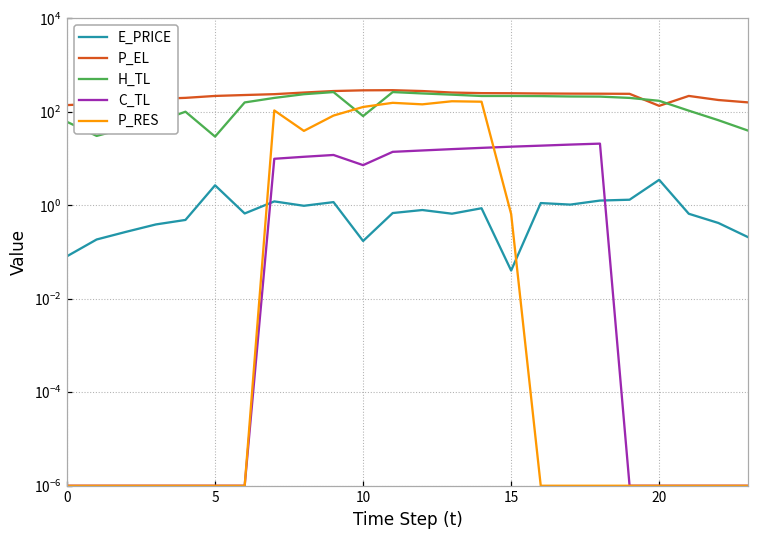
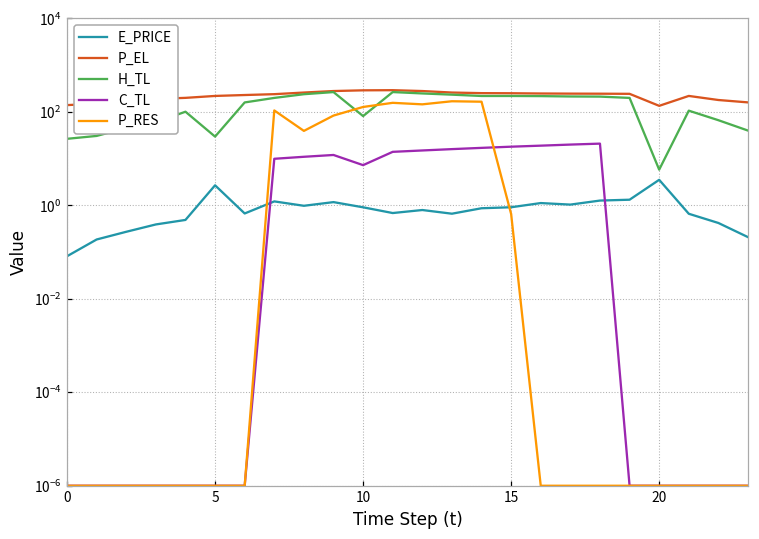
  {
    "E_PRICE": {
      "0": 0.08,
      "5": 3,
-     "10": 0.17,
-     "15": 0.04,
+     "10": 0.9,
+     "15": 0.9,
      "20": 4
    },
    "P_EL": {
      "0": 140,
      "5": 200,
      "10": 300,
      "20": 140
    },
    "H_TL": {
-     "0": 60,
+     "0": 30,
      "5": 30,
      "10": 80,
-     "20": 170
+     "20": 6
    },
    "C_TL": {
      "10": 7,
      "15": 18
    },
    "P_RES": {
      "10": 130,
      "15": 0.7
    }
  }
